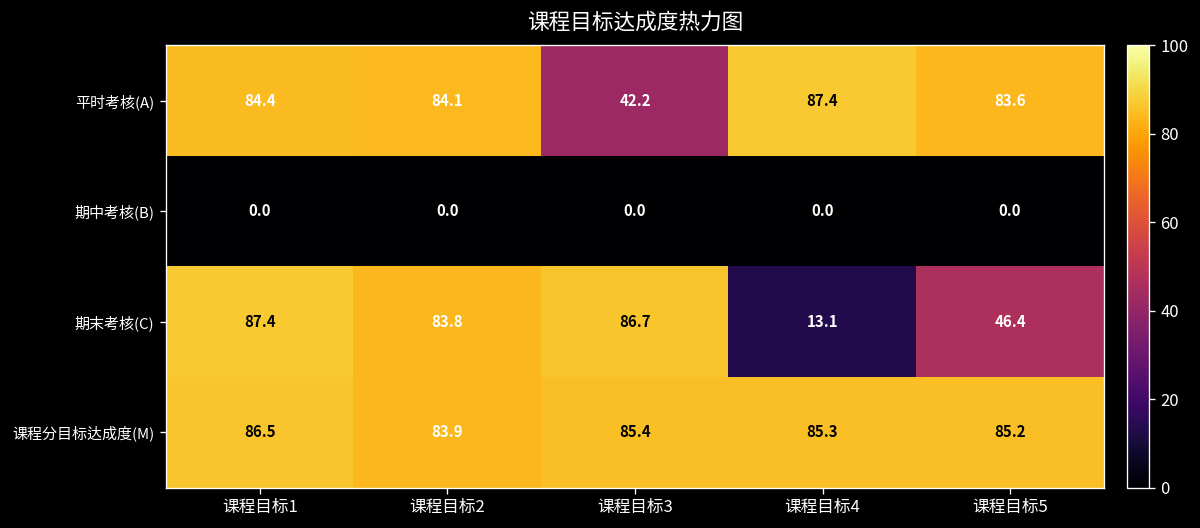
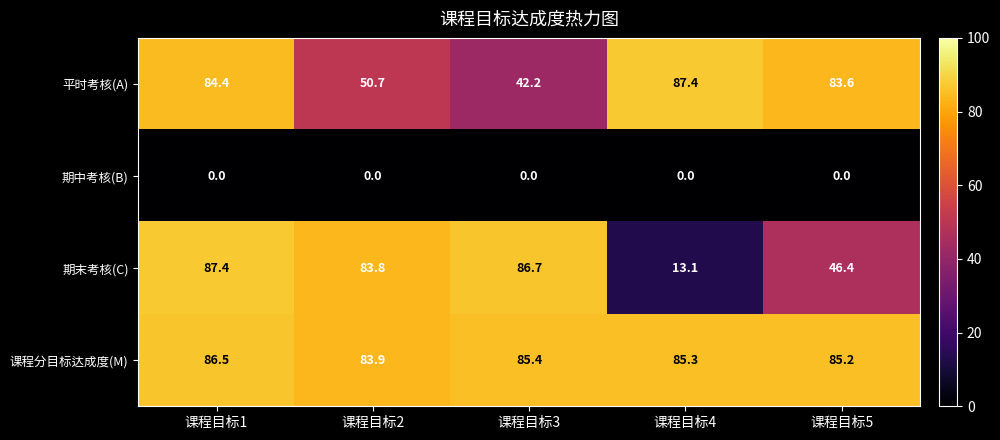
  {
    "平时考核(A)": {
      "课程目标1": 84.4,
-     "课程目标2": 84.1,
+     "课程目标2": 50.7,
      "课程目标3": 42.2,
      "课程目标4": 87.4,
      "课程目标5": 83.6
    },
    "期中考核(B)": {
      "课程目标1": 0.0,
      "课程目标2": 0.0,
      "课程目标3": 0.0,
      "课程目标4": 0.0,
      "课程目标5": 0.0
    },
    "期末考核(C)": {
      "课程目标1": 87.4,
      "课程目标2": 83.8,
      "课程目标3": 86.7,
      "课程目标4": 13.1,
      "课程目标5": 46.4
    },
    "课程分目标达成度(M)": {
      "课程目标1": 86.5,
      "课程目标2": 83.9,
      "课程目标3": 85.4,
      "课程目标4": 85.3,
      "课程目标5": 85.2
    }
  }
